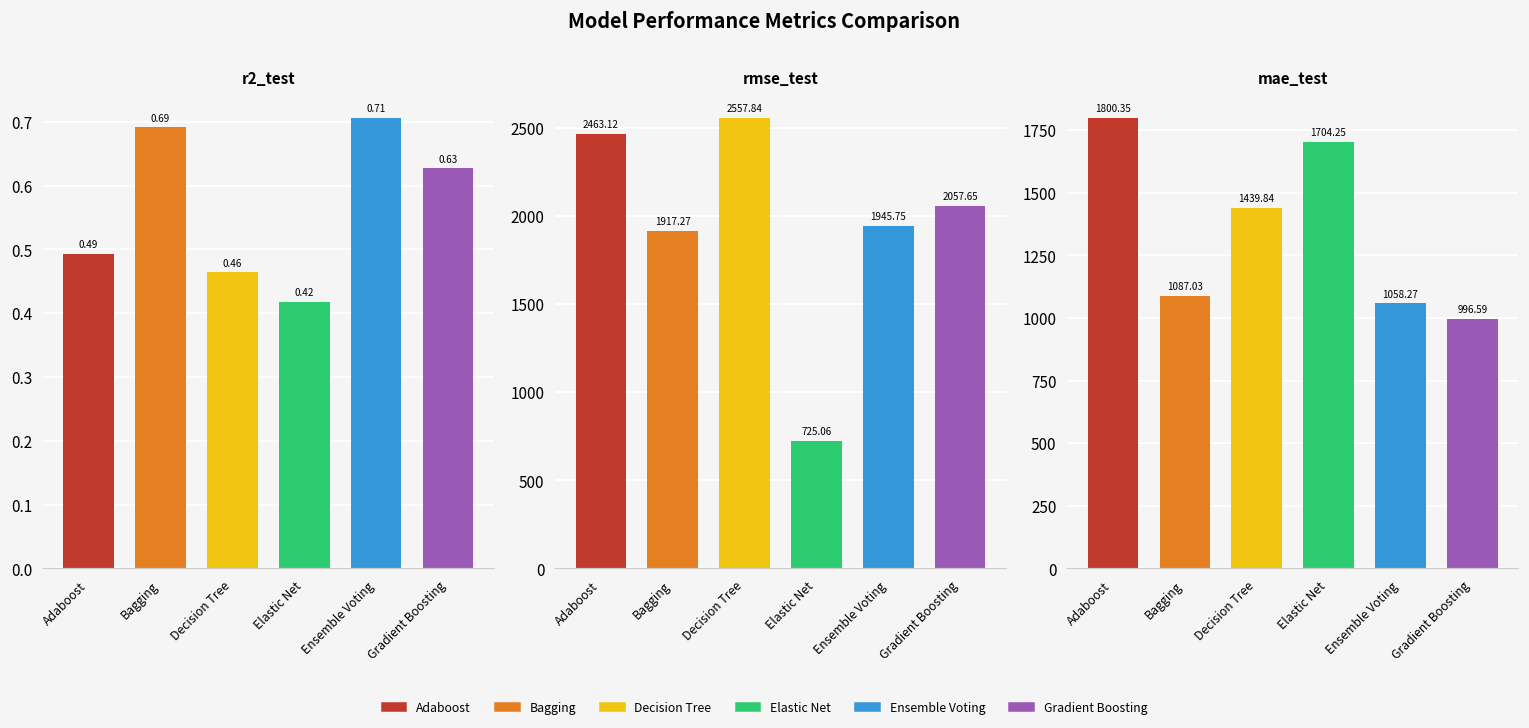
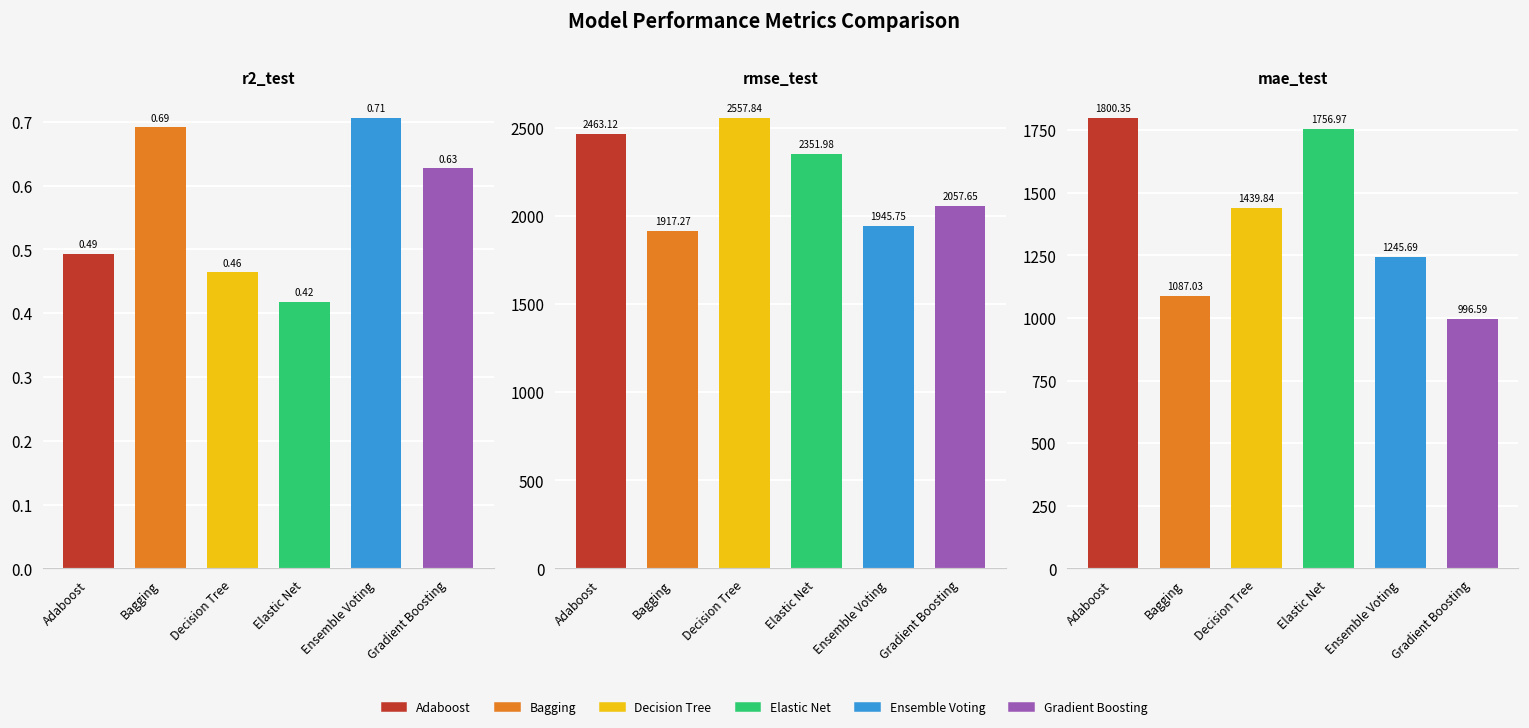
  {
    "r2_test": {
      "Adaboost": 0.49,
      "Bagging": 0.69,
      "Decision Tree": 0.46,
      "Elastic Net": 0.42,
      "Ensemble Voting": 0.71,
      "Gradient Boosting": 0.63
    },
    "rmse_test": {
      "Adaboost": 2463.12,
      "Bagging": 1917.27,
      "Decision Tree": 2557.84,
-     "Elastic Net": 725.06,
+     "Elastic Net": 2351.98,
      "Ensemble Voting": 1945.75,
      "Gradient Boosting": 2057.65
    },
    "mae_test": {
      "Adaboost": 1800.35,
      "Bagging": 1087.03,
      "Decision Tree": 1439.84,
-     "Elastic Net": 1704.25,
-     "Ensemble Voting": 1058.27,
+     "Elastic Net": 1756.97,
+     "Ensemble Voting": 1245.69,
      "Gradient Boosting": 996.59
    }
  }
